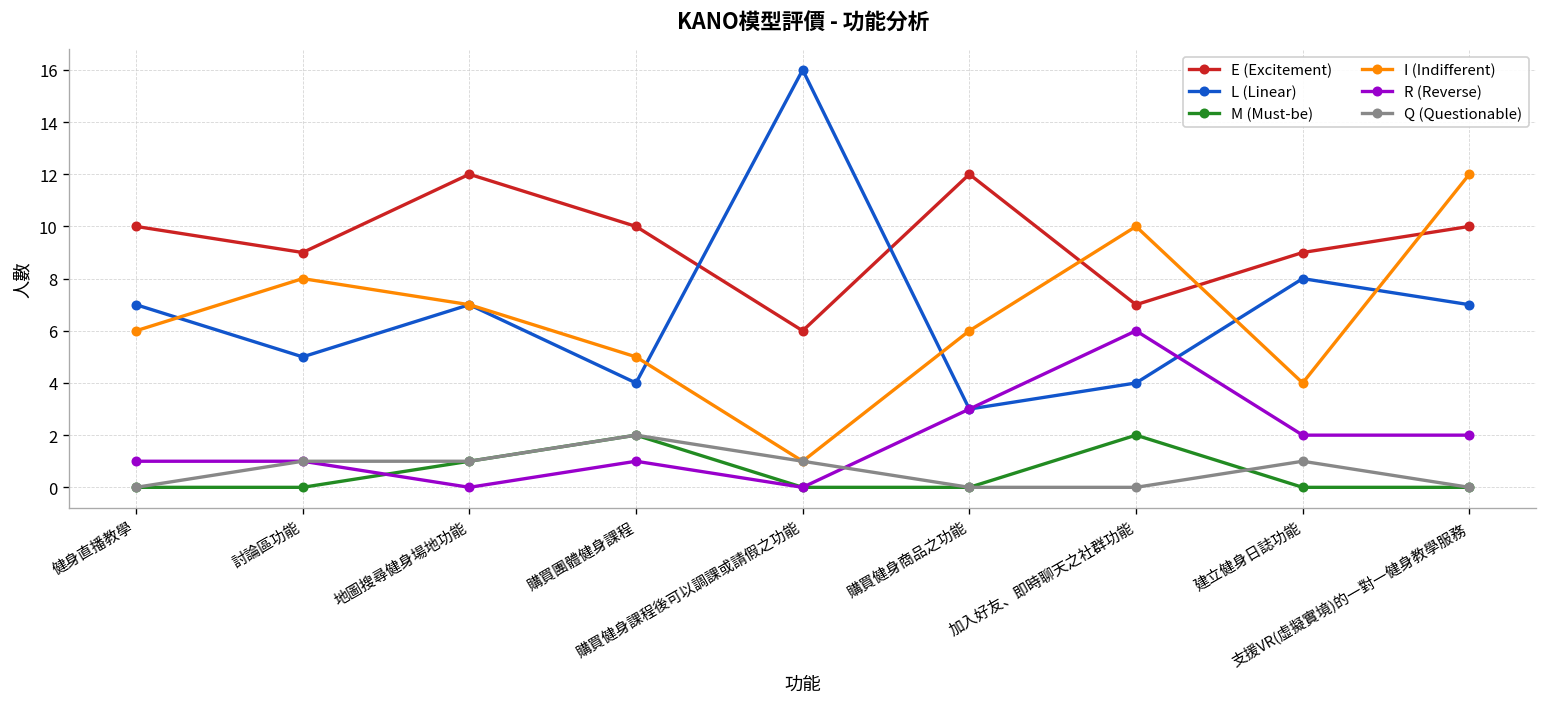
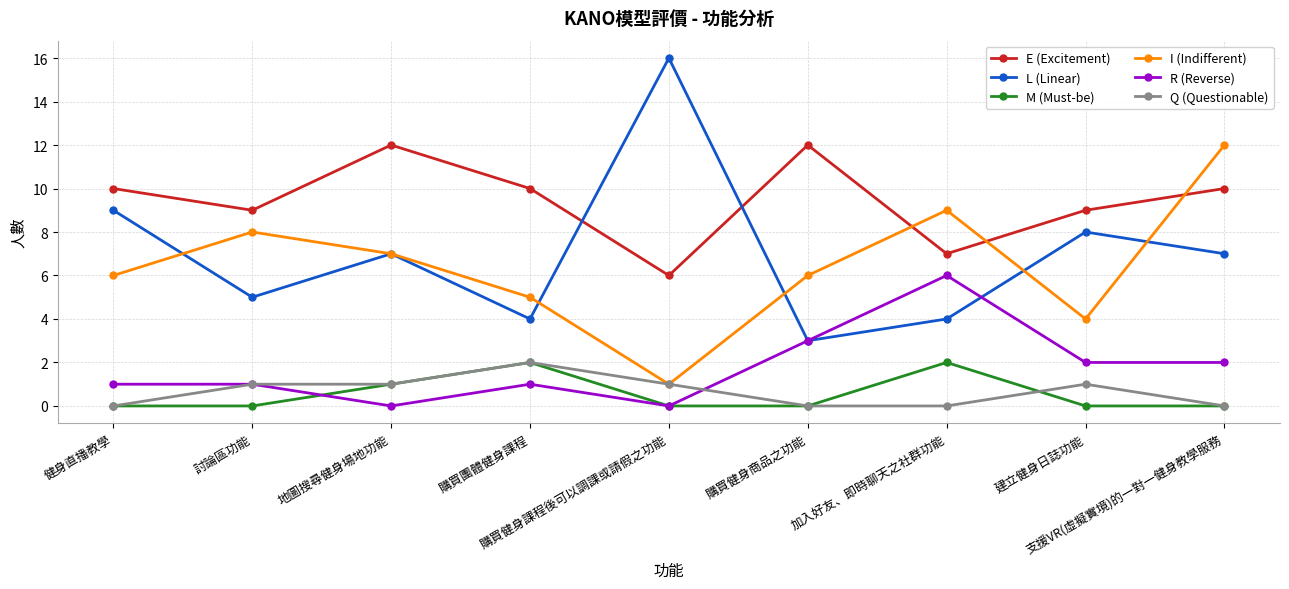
  {
    "E (Excitement)": {
      "健身直播教學": 10,
      "討論區功能": 9,
      "地圖搜尋健身場地功能": 12,
      "購買團體健身課程": 10,
      "購買健身課程後可以調課或請假之功能": 6,
      "購買健身商品之功能": 12,
      "加入好友、即時聊天之社群功能": 7,
      "建立健身日誌功能": 9,
      "支援VR(虛擬實境)的一對一健身教學服務": 10
    },
    "L (Linear)": {
-     "健身直播教學": 7,
+     "健身直播教學": 9,
      "討論區功能": 5,
      "購買團體健身課程": 4,
      "購買健身課程後可以調課或請假之功能": 16,
      "加入好友、即時聊天之社群功能": 4,
      "建立健身日誌功能": 8,
      "支援VR(虛擬實境)的一對一健身教學服務": 7
    },
    "M (Must-be)": {
      "討論區功能": 0,
      "加入好友、即時聊天之社群功能": 2,
      "建立健身日誌功能": 0
    },
    "I (Indifferent)": {
      "健身直播教學": 6,
      "討論區功能": 8,
      "購買團體健身課程": 5,
      "購買健身商品之功能": 6,
-     "加入好友、即時聊天之社群功能": 10,
+     "加入好友、即時聊天之社群功能": 9,
      "建立健身日誌功能": 4,
      "支援VR(虛擬實境)的一對一健身教學服務": 12
    },
    "R (Reverse)": {
      "健身直播教學": 1,
      "地圖搜尋健身場地功能": 0,
      "購買團體健身課程": 1,
      "加入好友、即時聊天之社群功能": 6,
      "建立健身日誌功能": 2,
      "支援VR(虛擬實境)的一對一健身教學服務": 2
    },
    "Q (Questionable)": {
      "加入好友、即時聊天之社群功能": 0,
      "建立健身日誌功能": 1
    }
  }
